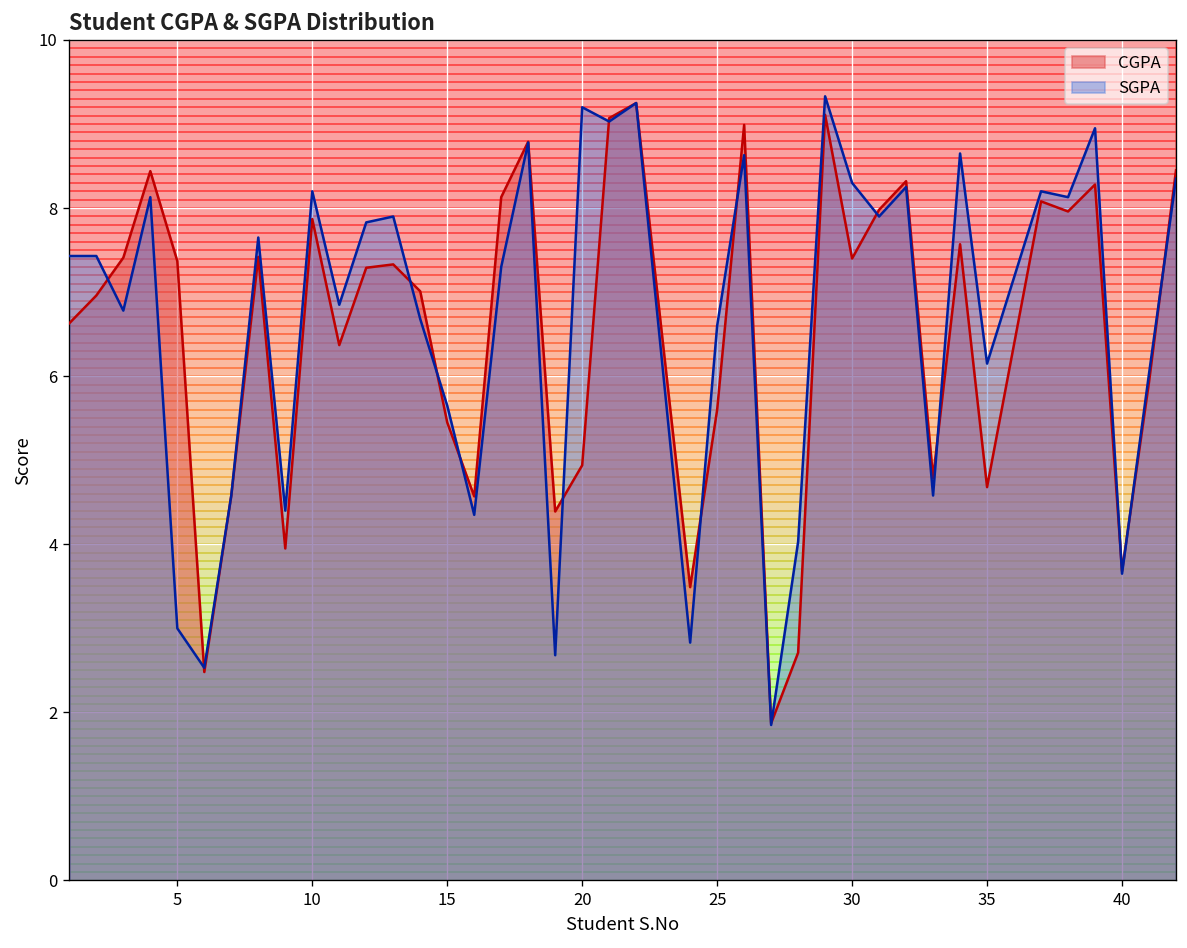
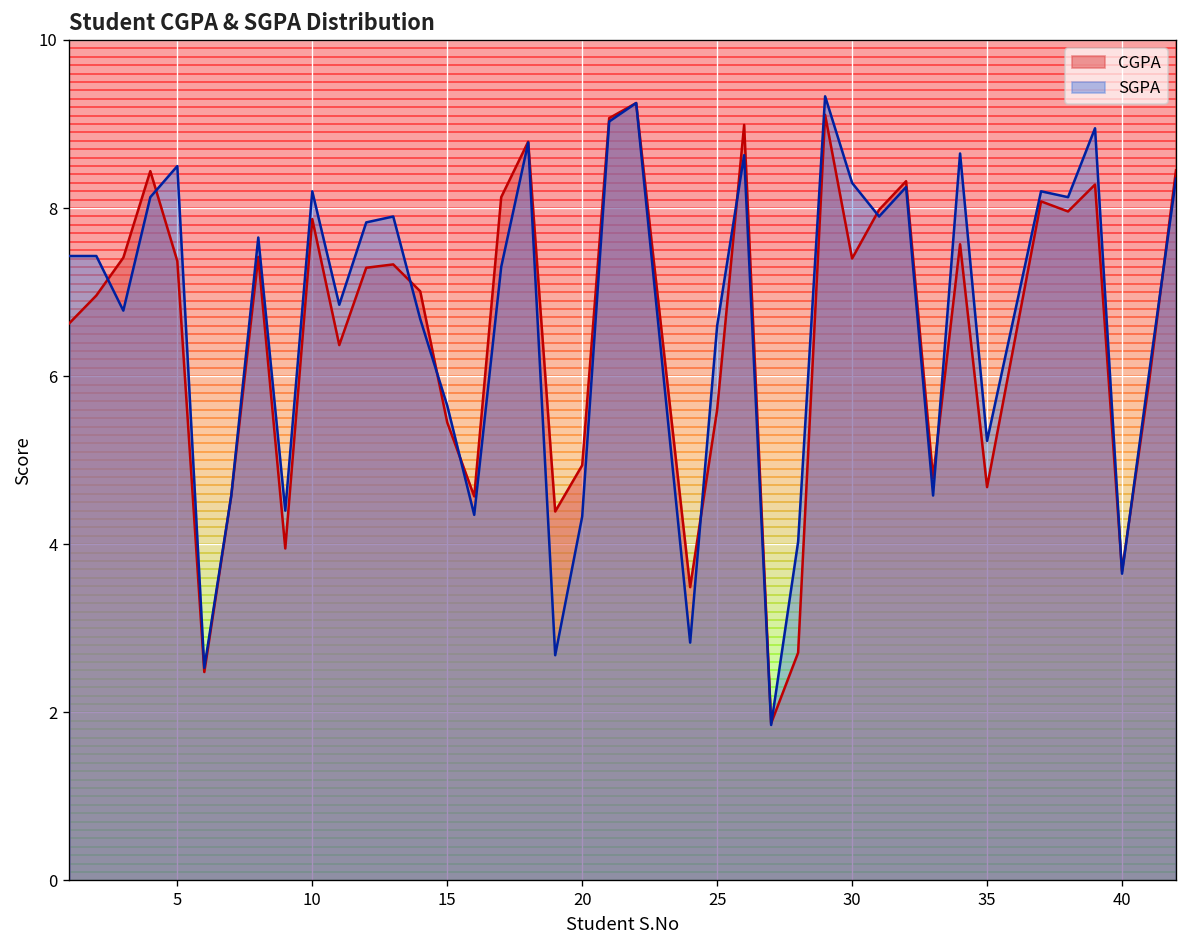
  {
    "CGPA": {
      "5": 7.4,
      "10": 7.9,
      "15": 5.5,
      "20": 4.9,
      "25": 5.6,
      "30": 7.4,
      "35": 4.7
    },
    "SGPA": {
-     "5": 3.0,
+     "5": 8.5,
      "10": 8.2,
      "15": 5.7,
-     "20": 9.2,
+     "20": 4.3,
      "25": 6.6,
      "30": 8.3,
-     "35": 6.2
+     "35": 5.2
    }
  }
